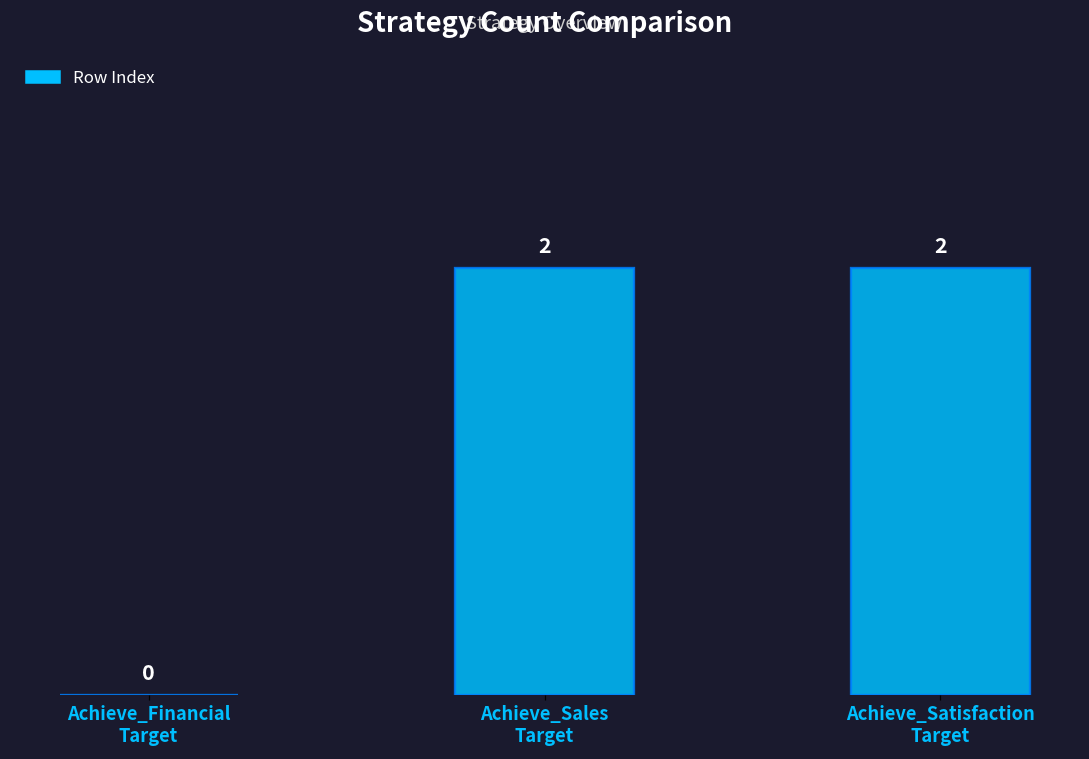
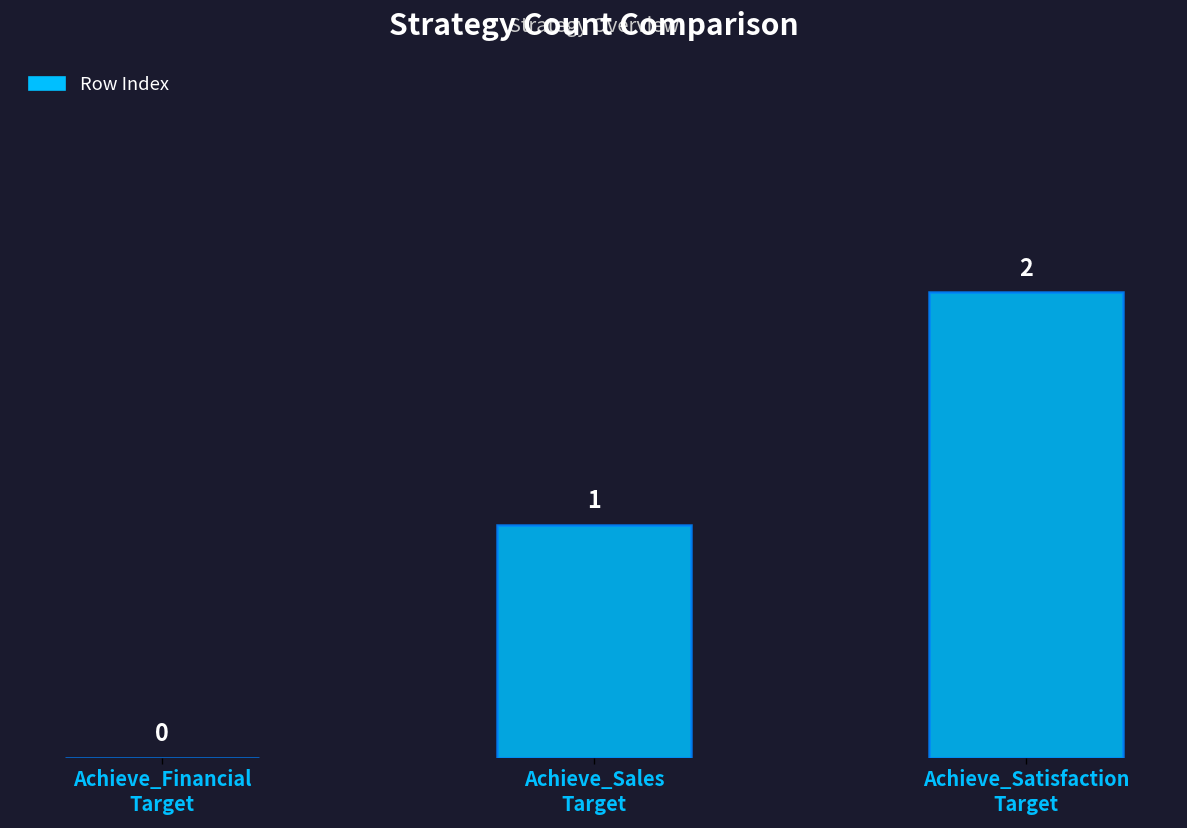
  {
    "Achieve_Financial Target": 0,
-   "Achieve_Sales Target": 2,
+   "Achieve_Sales Target": 1,
    "Achieve_Satisfaction Target": 2
  }
